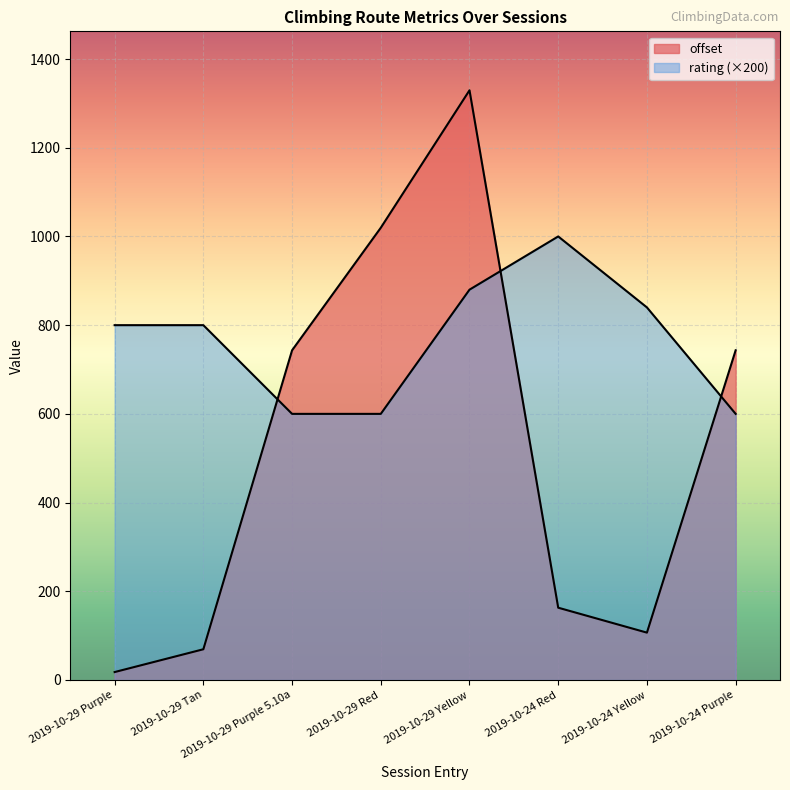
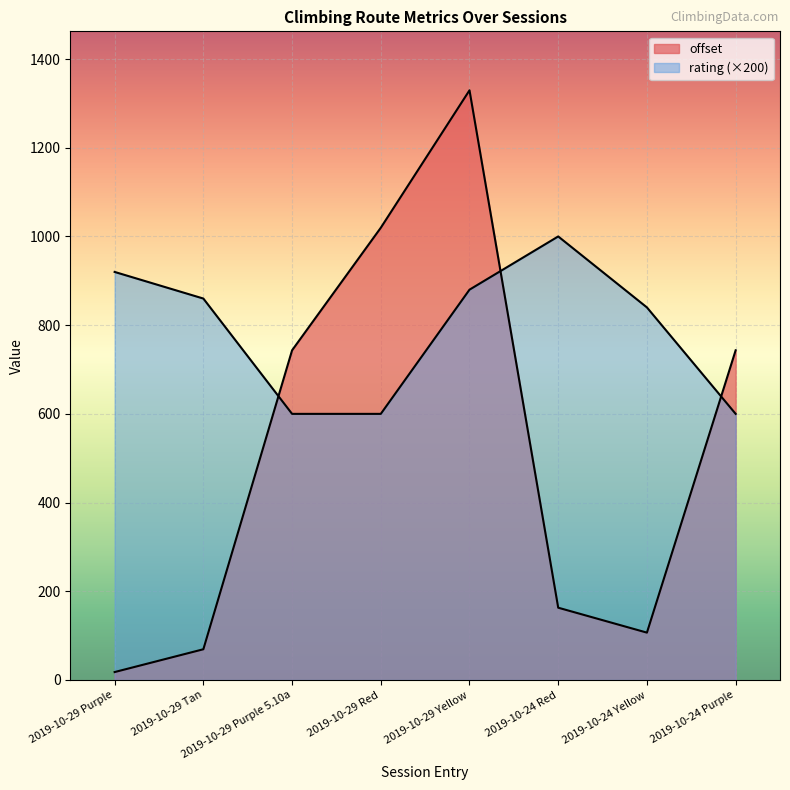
  {
    "offset": {
      "2019-10-29 Purple": 20,
      "2019-10-29 Tan": 70,
      "2019-10-29 Purple 5.10a": 740,
      "2019-10-29 Red": 1020,
      "2019-10-29 Yellow": 1330,
      "2019-10-24 Red": 160,
      "2019-10-24 Yellow": 110,
      "2019-10-24 Purple": 740
    },
    "rating (×200)": {
-     "2019-10-29 Purple": 800,
-     "2019-10-29 Tan": 800,
+     "2019-10-29 Purple": 920,
+     "2019-10-29 Tan": 860,
      "2019-10-29 Purple 5.10a": 600,
      "2019-10-29 Red": 600,
      "2019-10-29 Yellow": 880,
      "2019-10-24 Red": 1000,
      "2019-10-24 Yellow": 840,
      "2019-10-24 Purple": 600
    }
  }
